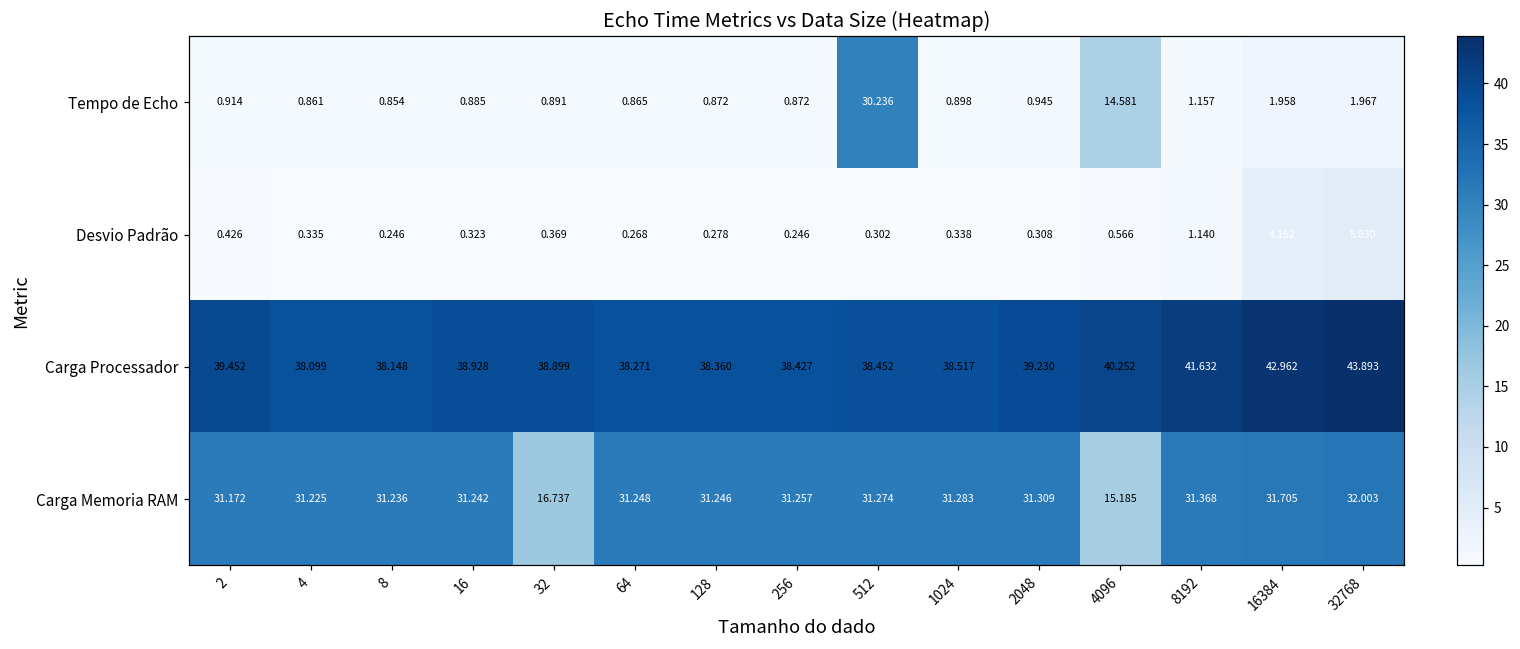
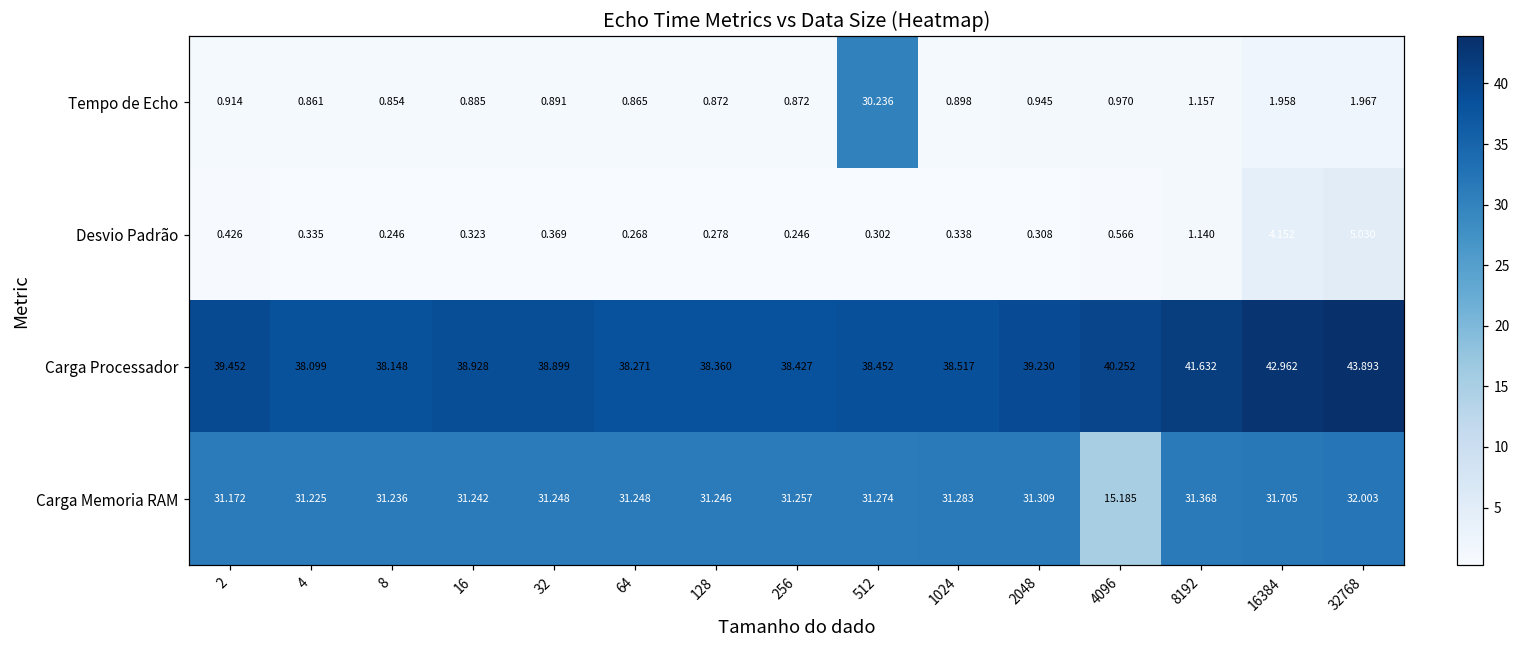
  {
    "Tempo de Echo": {
      "2": 0.914,
      "4": 0.861,
      "8": 0.854,
      "16": 0.885,
      "32": 0.891,
      "64": 0.865,
      "128": 0.872,
      "256": 0.872,
      "512": 30.236,
      "1024": 0.898,
      "2048": 0.945,
-     "4096": 14.581,
+     "4096": 0.970,
      "8192": 1.157,
      "16384": 1.958,
      "32768": 1.967
    },
    "Desvio Padrão": {
      "2": 0.426,
      "4": 0.335,
      "8": 0.246,
      "16": 0.323,
      "32": 0.369,
      "64": 0.268,
      "128": 0.278,
      "256": 0.246,
      "512": 0.302,
      "1024": 0.338,
      "2048": 0.308,
      "4096": 0.566,
      "8192": 1.140
    },
    "Carga Processador": {
      "2": 39.452,
      "4": 38.099,
      "8": 38.148,
      "16": 38.928,
      "32": 38.899,
      "64": 38.271,
      "128": 38.360,
      "256": 38.427,
      "512": 38.452,
      "1024": 38.517,
      "2048": 39.230,
      "4096": 40.252,
      "8192": 41.632,
      "16384": 42.962,
      "32768": 43.893
    },
    "Carga Memoria RAM": {
      "2": 31.172,
      "4": 31.225,
      "8": 31.236,
      "16": 31.242,
-     "32": 16.737,
+     "32": 31.248,
      "64": 31.248,
      "128": 31.246,
      "256": 31.257,
      "512": 31.274,
      "1024": 31.283,
      "2048": 31.309,
      "4096": 15.185,
      "8192": 31.368,
      "16384": 31.705,
      "32768": 32.003
    }
  }
